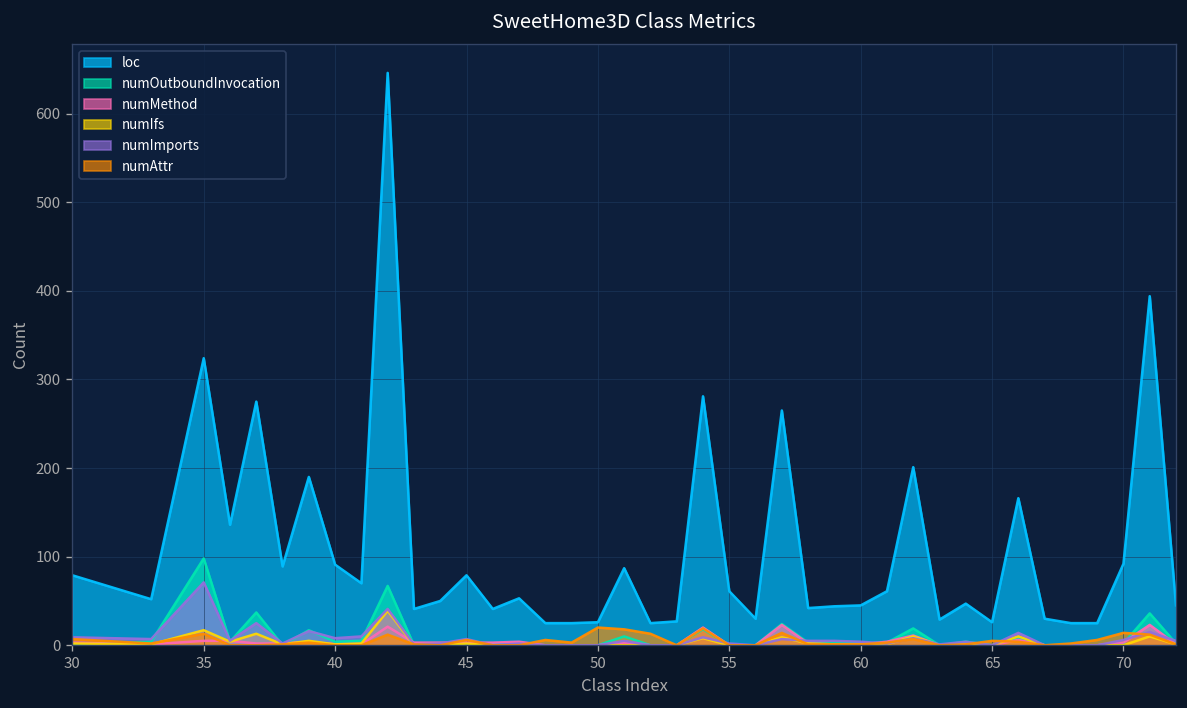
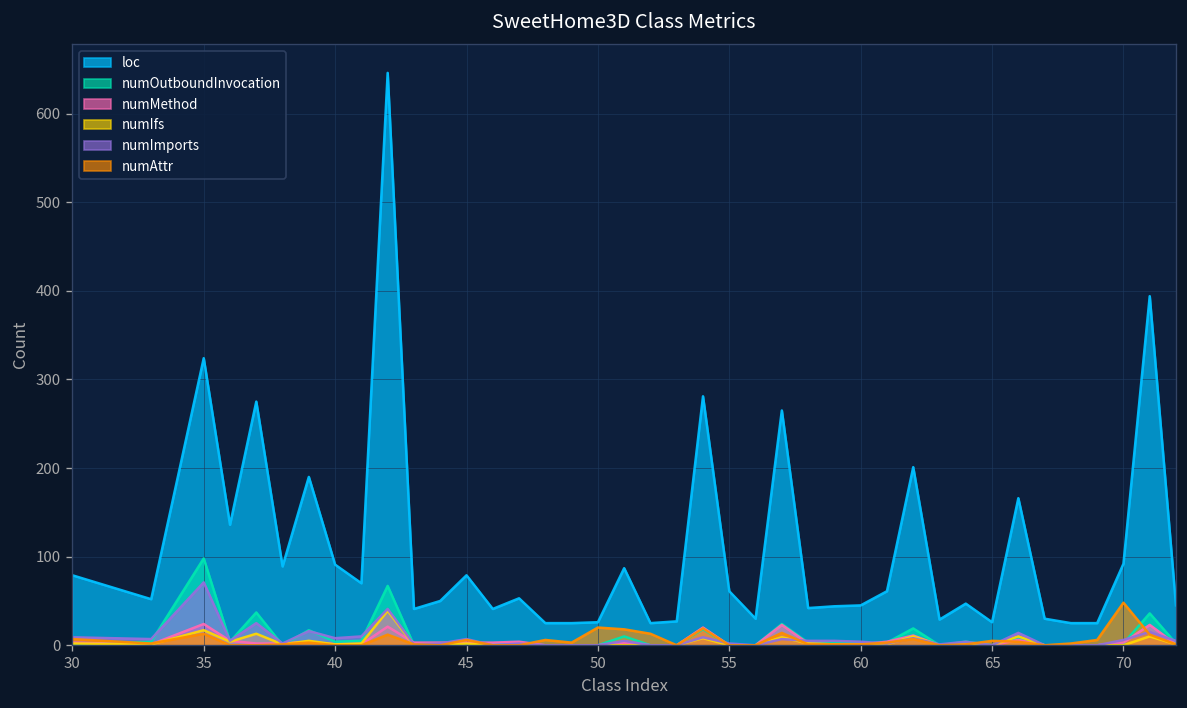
  {
    "loc": {
      "30": 80,
      "35": 320,
      "40": 90,
      "45": 80,
      "50": 30,
      "55": 60,
      "60": 50,
      "65": 30,
      "70": 90
    },
    "numOutboundInvocation": {
      "35": 100
    },
    "numMethod": {
-     "35": 10
+     "35": 20
    },
    "numIfs": {
      "35": 20
    },
    "numImports": {
      "35": 70,
      "40": 10
    },
    "numAttr": {
      "35": 10,
      "50": 20,
      "65": 10,
-     "70": 10
+     "70": 50
    }
  }
